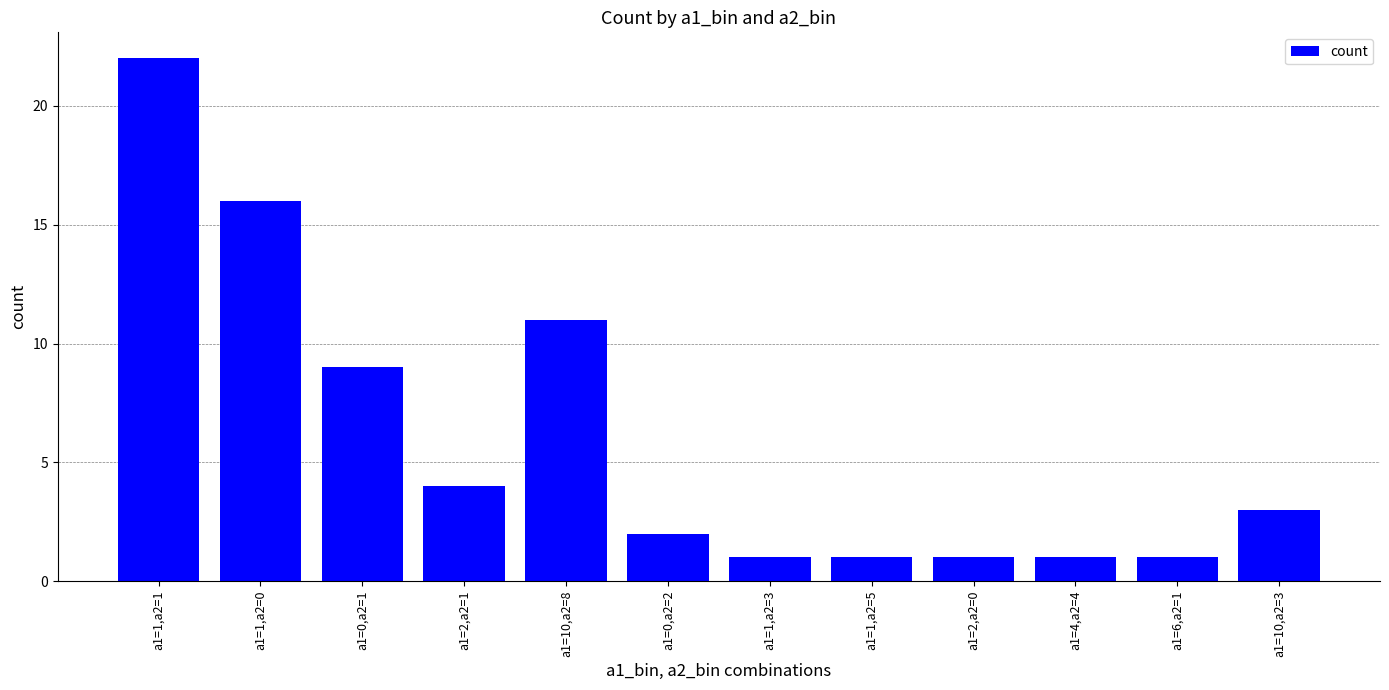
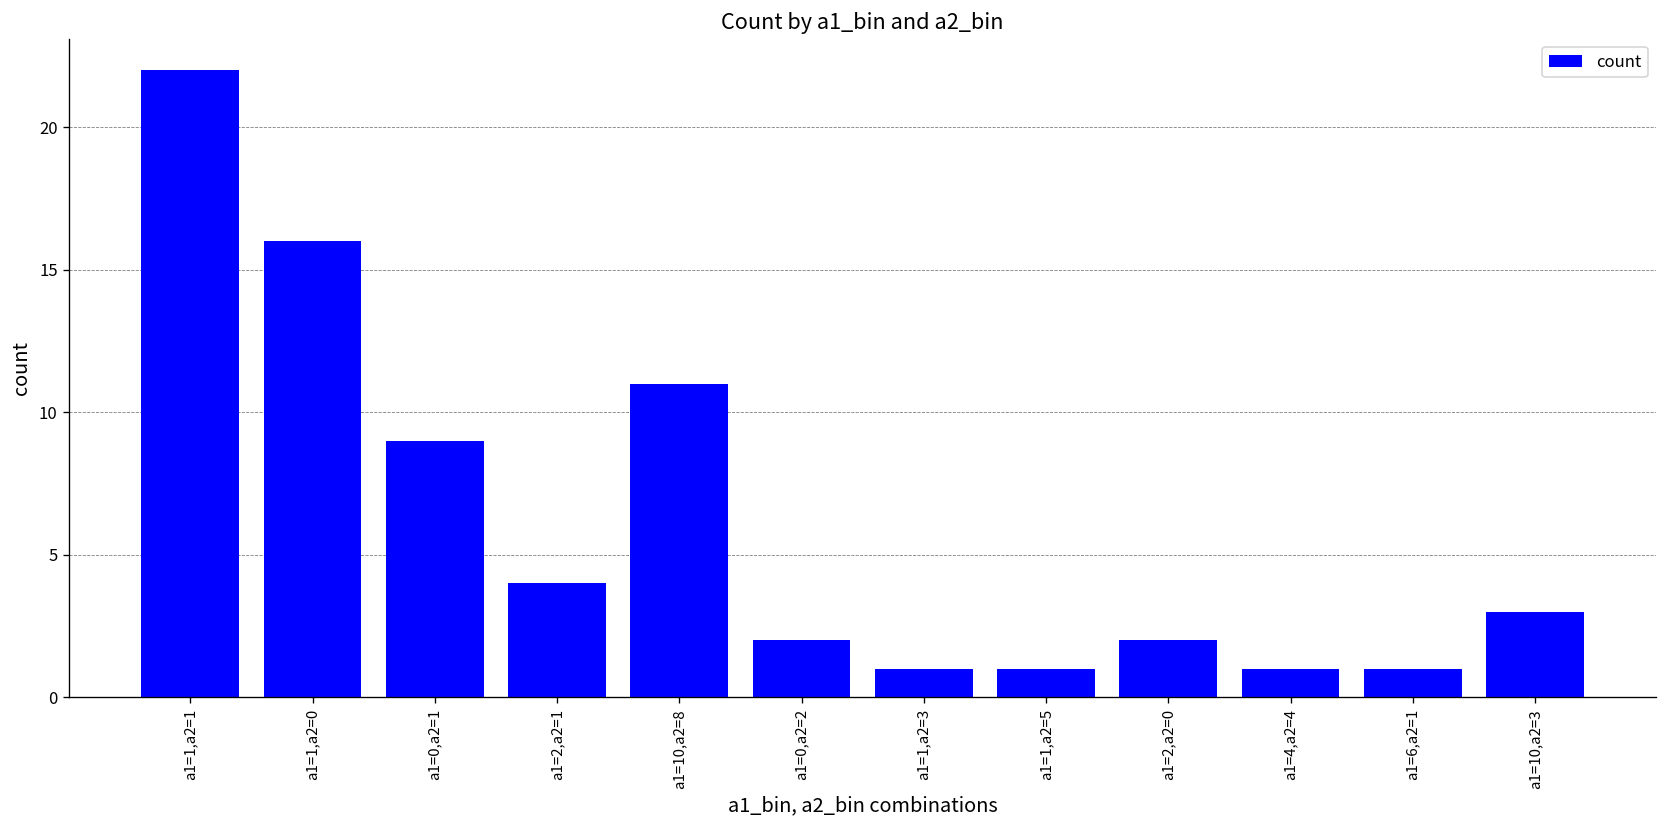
  {
    "a1=1,a2=1": 22,
    "a1=1,a2=0": 16,
    "a1=0,a2=1": 9,
    "a1=2,a2=1": 4,
    "a1=10,a2=8": 11,
    "a1=0,a2=2": 2,
    "a1=1,a2=3": 1,
    "a1=1,a2=5": 1,
-   "a1=2,a2=0": 1,
+   "a1=2,a2=0": 2,
    "a1=4,a2=4": 1,
    "a1=6,a2=1": 1,
    "a1=10,a2=3": 3
  }
